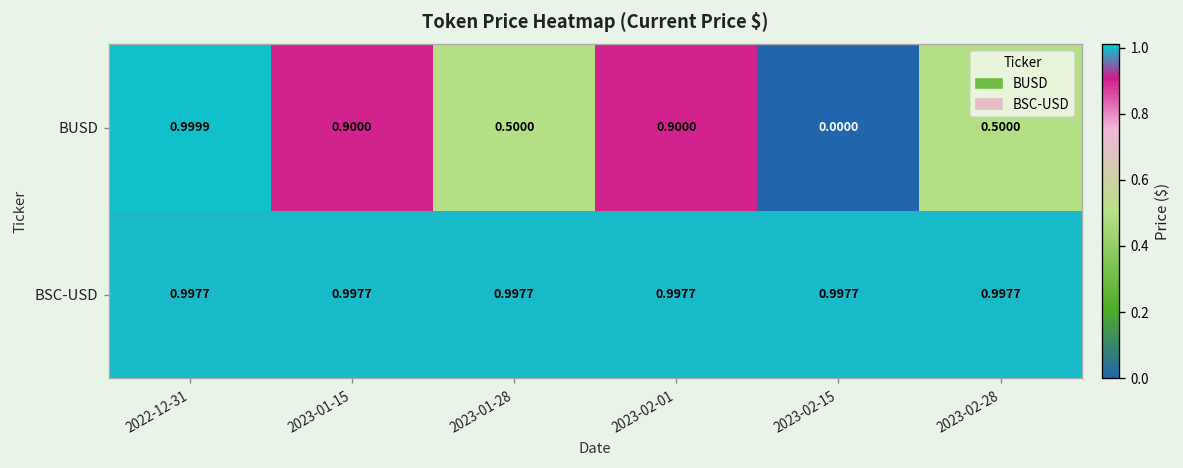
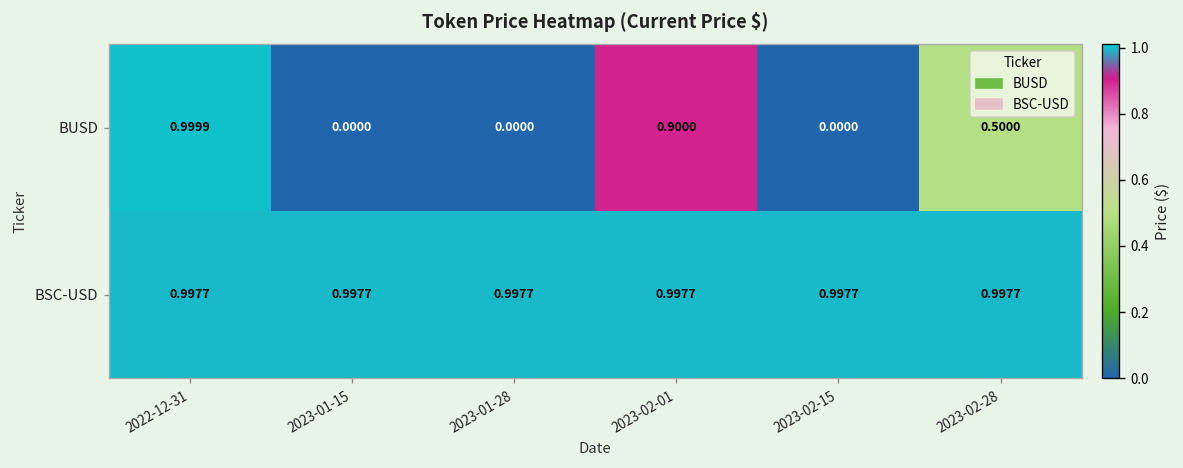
  {
    "BUSD": {
      "2022-12-31": 0.9999,
-     "2023-01-15": 0.9000,
-     "2023-01-28": 0.5000,
+     "2023-01-15": 0.0000,
+     "2023-01-28": 0.0000,
      "2023-02-01": 0.9000,
      "2023-02-15": 0.0000,
      "2023-02-28": 0.5000
    },
    "BSC-USD": {
      "2022-12-31": 0.9977,
      "2023-01-15": 0.9977,
      "2023-01-28": 0.9977,
      "2023-02-01": 0.9977,
      "2023-02-15": 0.9977,
      "2023-02-28": 0.9977
    }
  }
